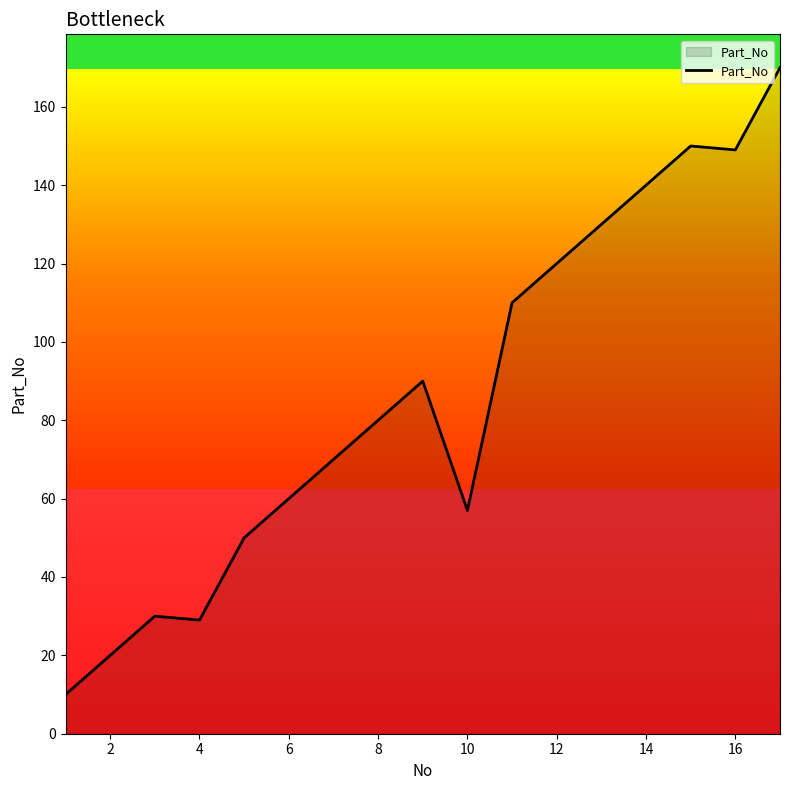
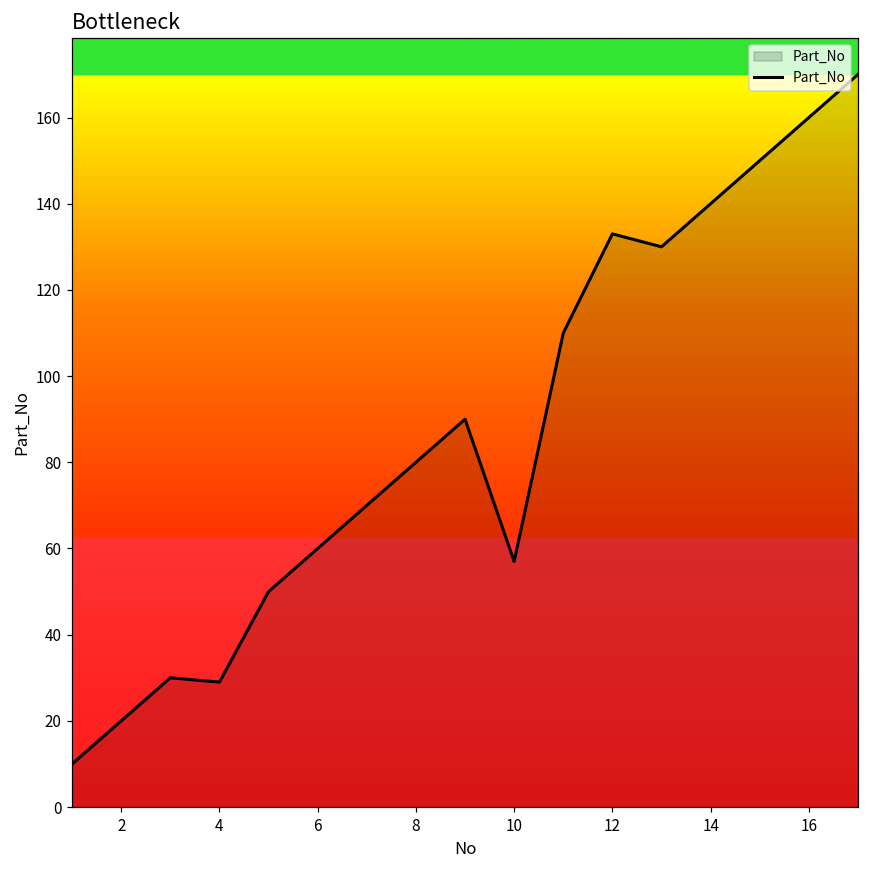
  {
    "2": 20,
    "4": 29,
    "6": 60,
    "8": 80,
    "10": 57,
-   "12": 120,
+   "12": 133,
    "14": 140,
-   "16": 149
+   "16": 160
  }
